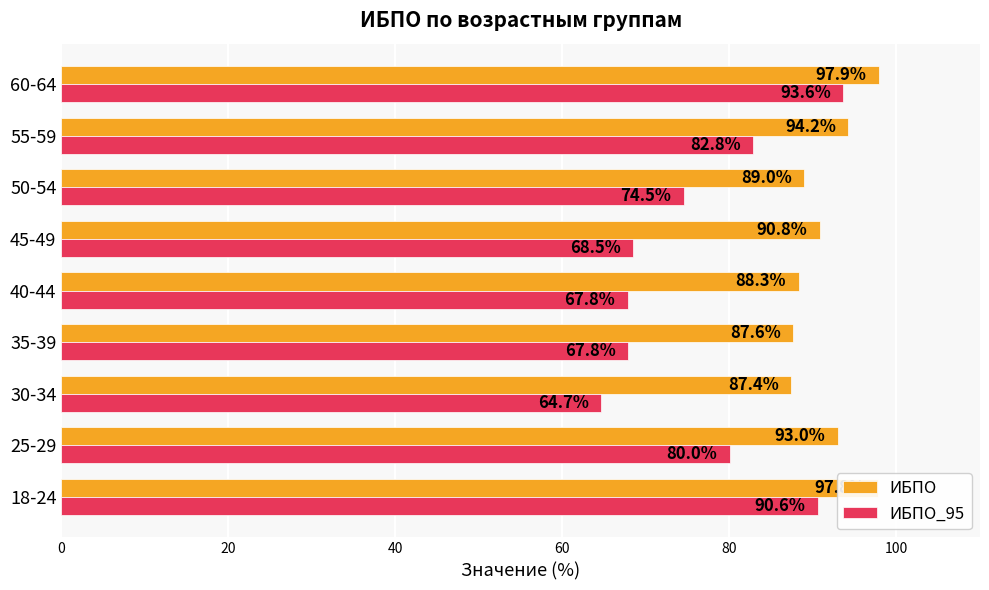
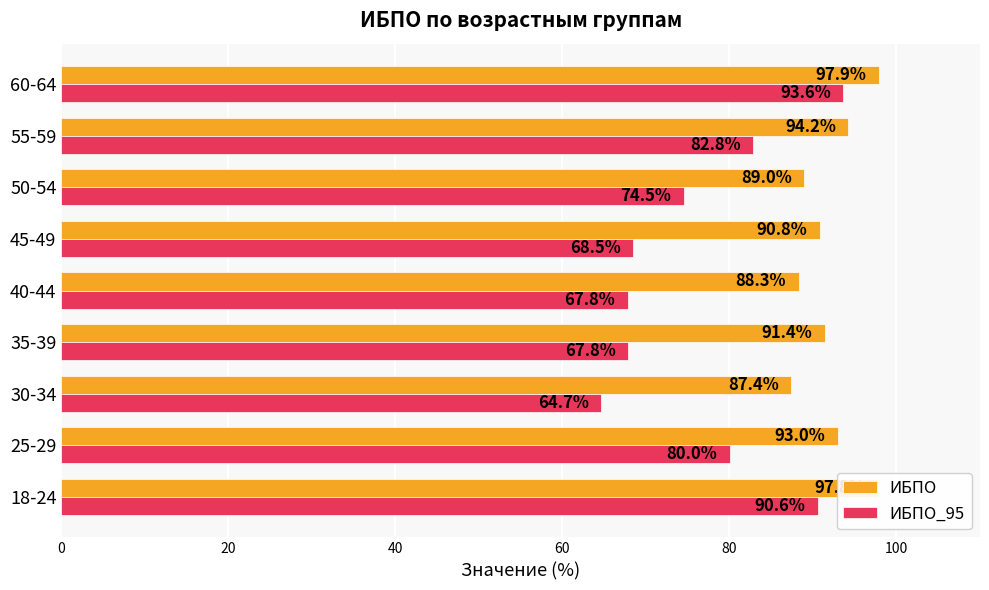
  {
    "ИБПО": {
      "60-64": "97.9%",
      "55-59": "94.2%",
      "50-54": "89.0%",
      "45-49": "90.8%",
      "40-44": "88.3%",
-     "35-39": "87.6%",
+     "35-39": "91.4%",
      "30-34": "87.4%",
      "25-29": "93.0%"
    },
    "ИБПО_95": {
      "60-64": "93.6%",
      "55-59": "82.8%",
      "50-54": "74.5%",
      "45-49": "68.5%",
      "40-44": "67.8%",
      "35-39": "67.8%",
      "30-34": "64.7%",
      "25-29": "80.0%",
      "18-24": "90.6%"
    }
  }
